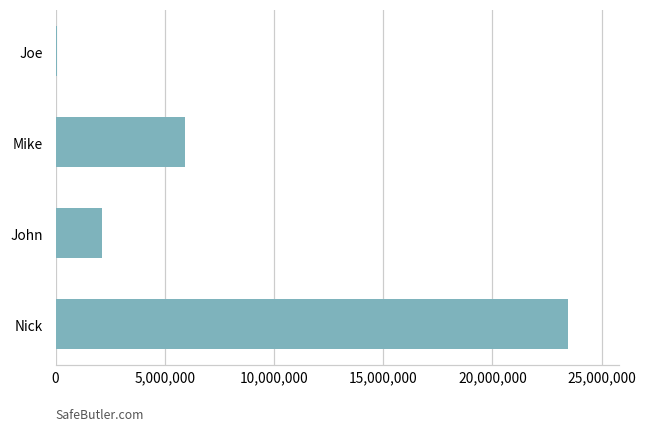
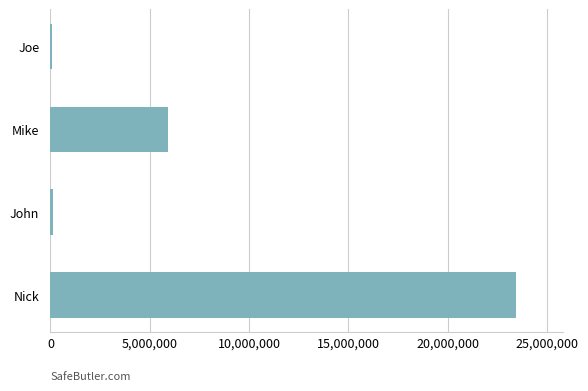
  {
    "Mike": "5,900,000",
-   "John": "2,100,000",
+   "John": "100,000",
    "Nick": "23,500,000"
  }
